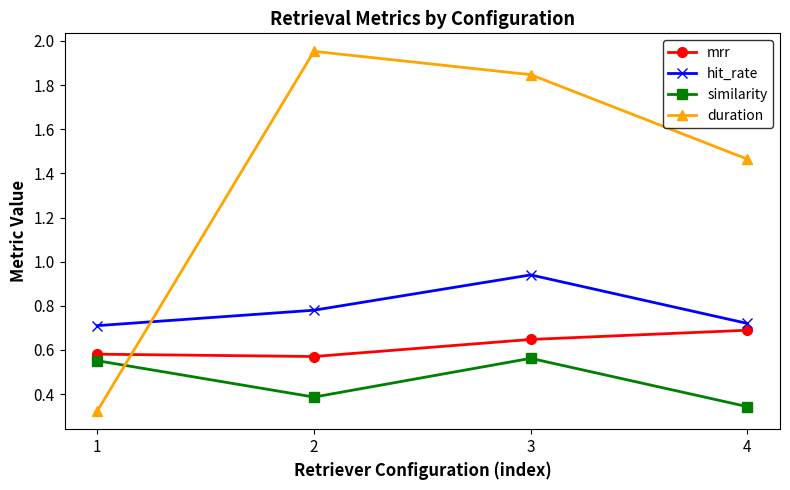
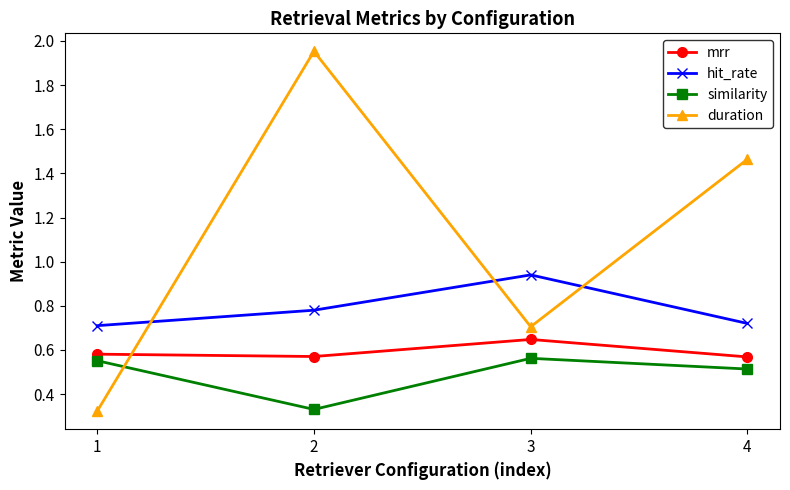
  {
    "mrr": {
      "1": 0.58,
      "2": 0.57,
      "3": 0.65,
-     "4": 0.69
+     "4": 0.57
    },
    "hit_rate": {
      "1": 0.71,
      "2": 0.78,
      "3": 0.94,
      "4": 0.72
    },
    "similarity": {
      "1": 0.55,
-     "2": 0.39,
+     "2": 0.33,
      "3": 0.56,
-     "4": 0.34
+     "4": 0.51
    },
    "duration": {
      "1": 0.32,
      "2": 1.95,
-     "3": 1.85,
+     "3": 0.71,
      "4": 1.46
    }
  }
